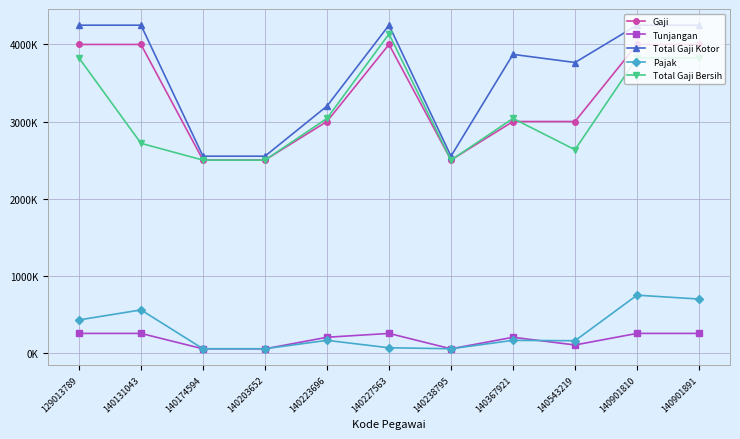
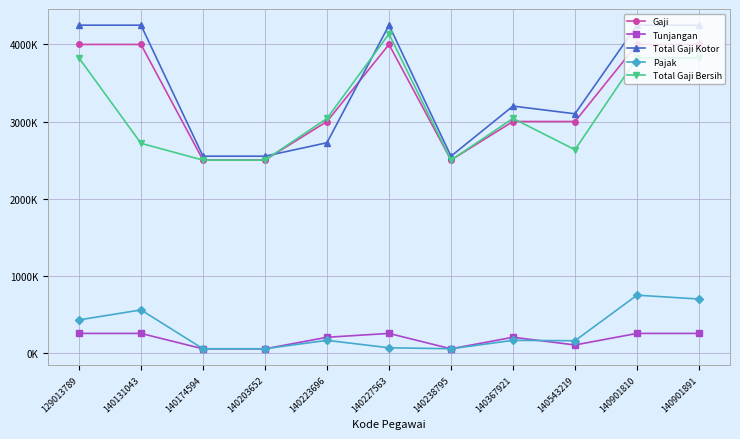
  {
    "Total Gaji Kotor": {
      "129013789": 4300000,
      "140131043": 4300000,
      "140174594": 2600000,
      "140203652": 2600000,
-     "140223696": 3200000,
+     "140223696": 2700000,
      "140227563": 4300000,
      "140238795": 2600000,
-     "140367921": 3900000,
-     "140543219": 3800000
+     "140367921": 3200000,
+     "140543219": 3100000
    },
    "Pajak": {
      "129013789": 400000,
      "140131043": 600000,
      "140223696": 200000,
      "140227563": 100000,
      "140367921": 200000,
      "140543219": 200000,
      "140901810": 700000,
      "140901891": 700000
    },
    "Total Gaji Bersih": {
      "129013789": 3800000,
      "140131043": 2700000,
      "140223696": 3000000,
      "140227563": 4100000,
      "140367921": 3000000,
      "140543219": 2600000
    }
  }
